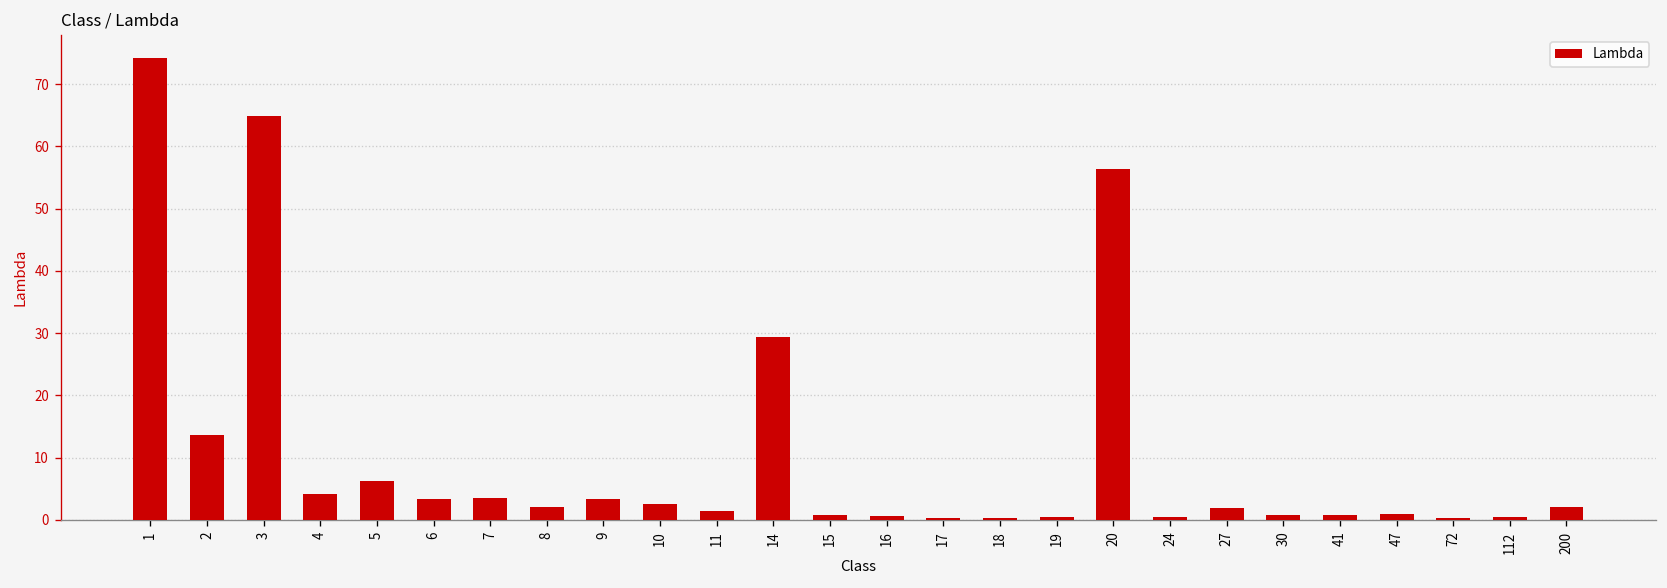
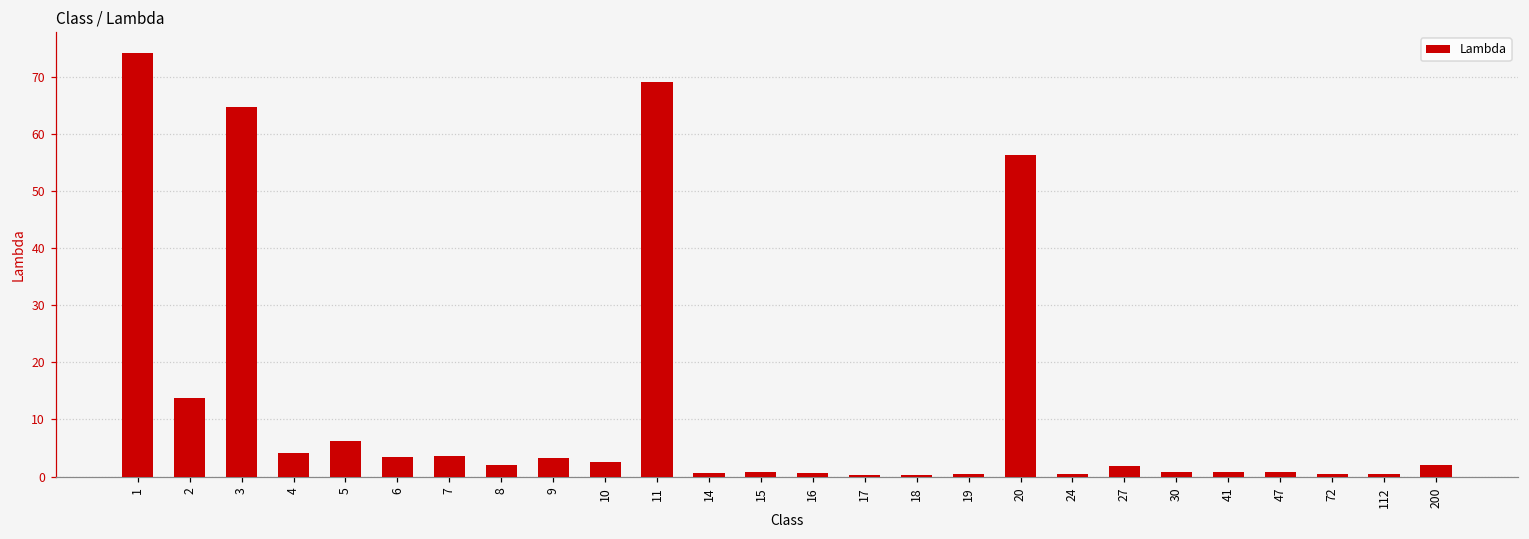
  {
    "1": 74,
    "2": 14,
    "3": 65,
    "4": 4,
    "5": 6,
    "6": 3,
    "7": 4,
    "8": 2,
    "9": 3,
    "10": 2,
-   "11": 1,
-   "14": 29,
+   "11": 69,
+   "14": 1,
    "15": 1,
    "16": 1,
    "20": 56,
    "24": 0,
    "27": 2,
    "30": 1,
    "41": 1,
    "47": 1,
    "112": 1,
    "200": 2
  }
